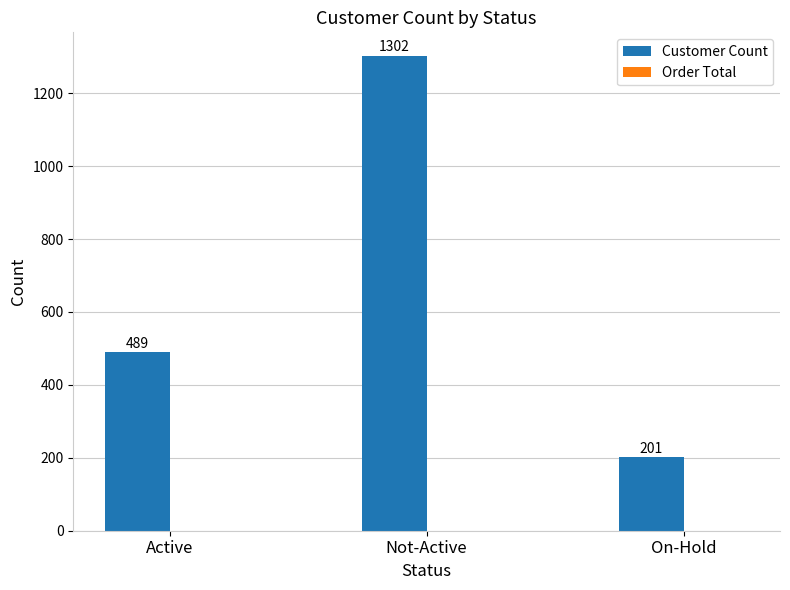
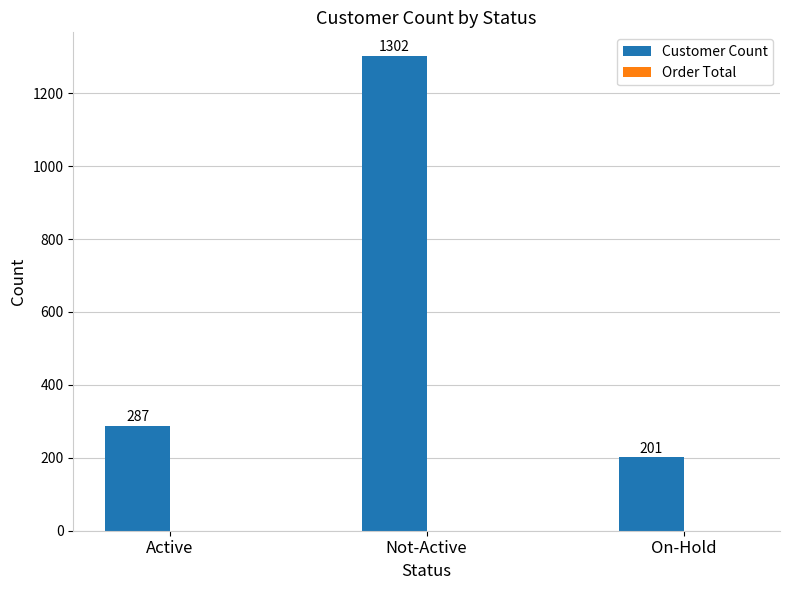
  {
    "Customer Count": {
-     "Active": 489,
+     "Active": 287,
      "Not-Active": 1302,
      "On-Hold": 201
    },
    "Order Total": {
      "Active": 0,
      "Not-Active": 0,
      "On-Hold": 0
    }
  }
